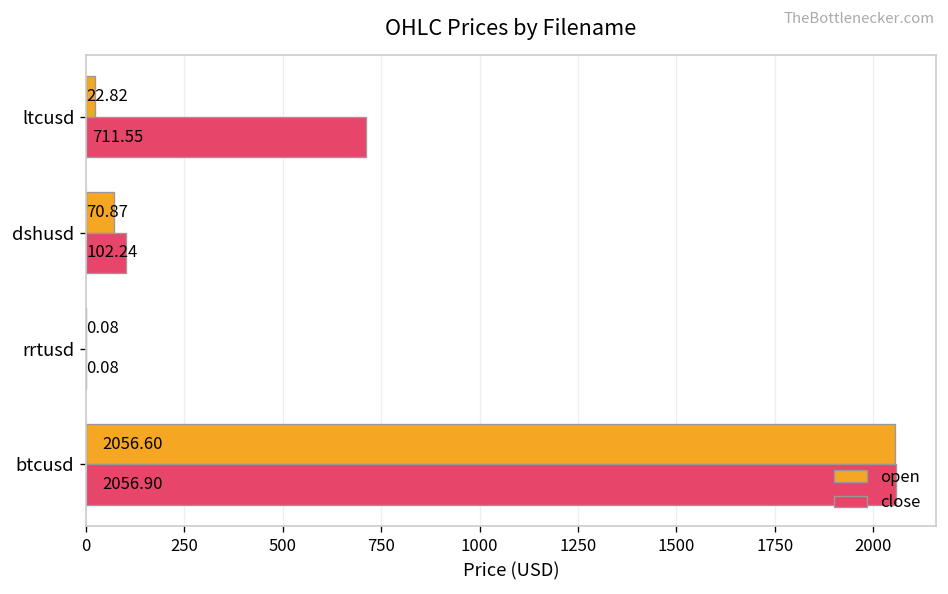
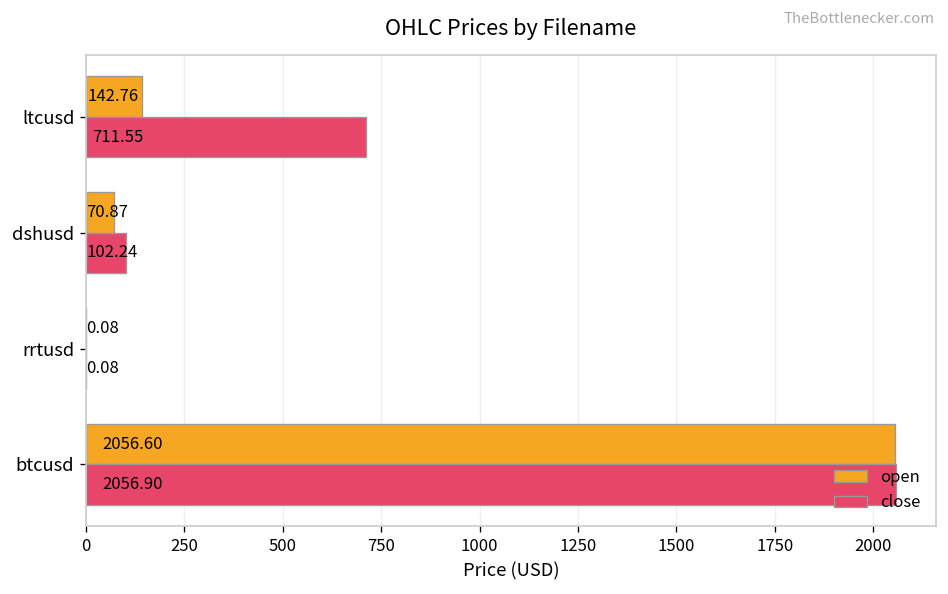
  {
    "open": {
-     "ltcusd": 22.82,
+     "ltcusd": 142.76,
      "dshusd": 70.87,
      "rrtusd": 0.08,
      "btcusd": 2056.60
    },
    "close": {
      "ltcusd": 711.55,
      "dshusd": 102.24,
      "rrtusd": 0.08,
      "btcusd": 2056.90
    }
  }
